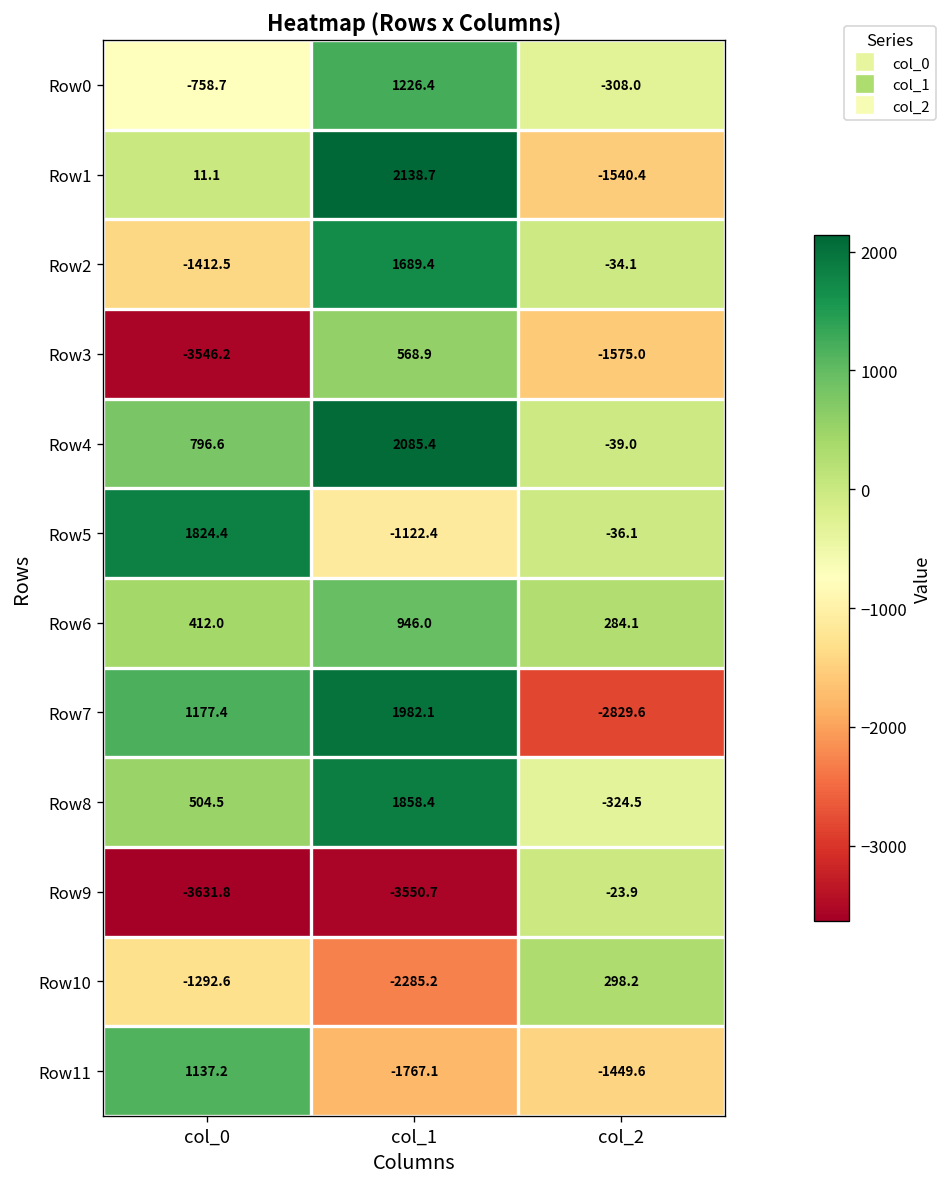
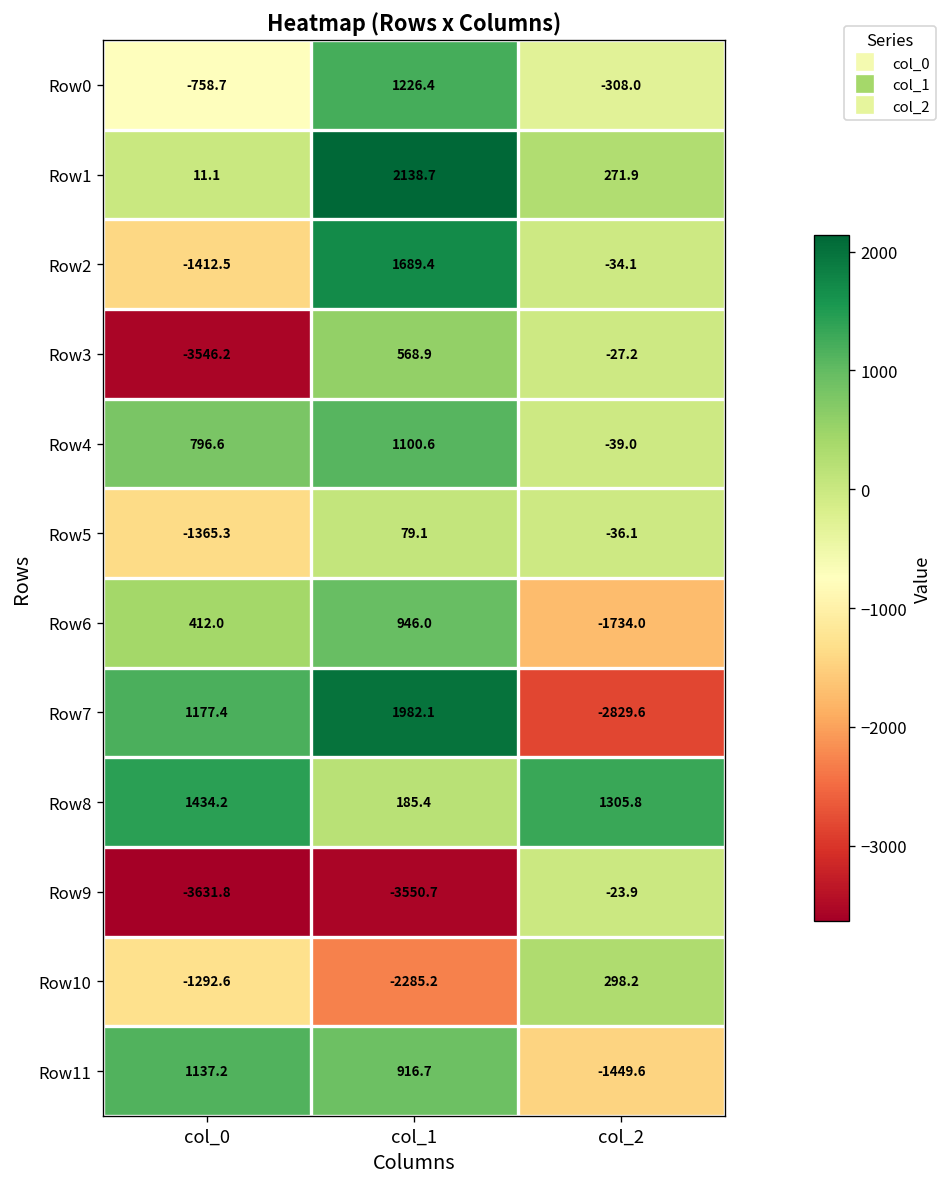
  {
    "Row0": {
      "col_0": -758.7,
      "col_1": 1226.4,
      "col_2": -308.0
    },
    "Row1": {
      "col_0": 11.1,
      "col_1": 2138.7,
-     "col_2": -1540.4
+     "col_2": 271.9
    },
    "Row2": {
      "col_0": -1412.5,
      "col_1": 1689.4,
      "col_2": -34.1
    },
    "Row3": {
      "col_0": -3546.2,
      "col_1": 568.9,
-     "col_2": -1575.0
+     "col_2": -27.2
    },
    "Row4": {
      "col_0": 796.6,
-     "col_1": 2085.4,
+     "col_1": 1100.6,
      "col_2": -39.0
    },
    "Row5": {
-     "col_0": 1824.4,
-     "col_1": -1122.4,
+     "col_0": -1365.3,
+     "col_1": 79.1,
      "col_2": -36.1
    },
    "Row6": {
      "col_0": 412.0,
      "col_1": 946.0,
-     "col_2": 284.1
+     "col_2": -1734.0
    },
    "Row7": {
      "col_0": 1177.4,
      "col_1": 1982.1,
      "col_2": -2829.6
    },
    "Row8": {
-     "col_0": 504.5,
-     "col_1": 1858.4,
-     "col_2": -324.5
+     "col_0": 1434.2,
+     "col_1": 185.4,
+     "col_2": 1305.8
    },
    "Row9": {
      "col_0": -3631.8,
      "col_1": -3550.7,
      "col_2": -23.9
    },
    "Row10": {
      "col_0": -1292.6,
      "col_1": -2285.2,
      "col_2": 298.2
    },
    "Row11": {
      "col_0": 1137.2,
-     "col_1": -1767.1,
+     "col_1": 916.7,
      "col_2": -1449.6
    }
  }
